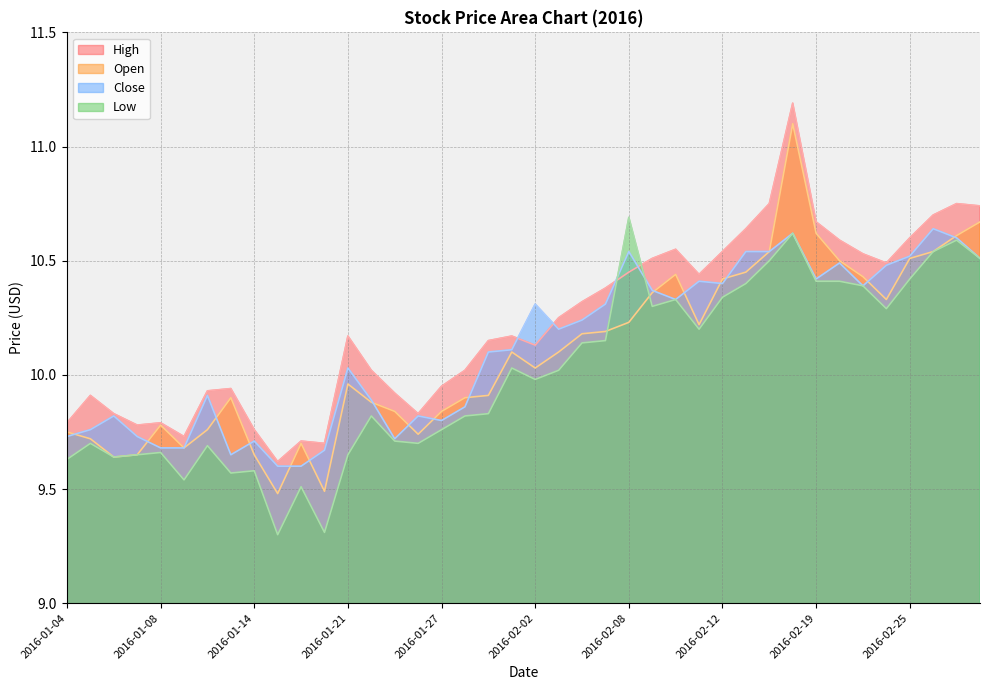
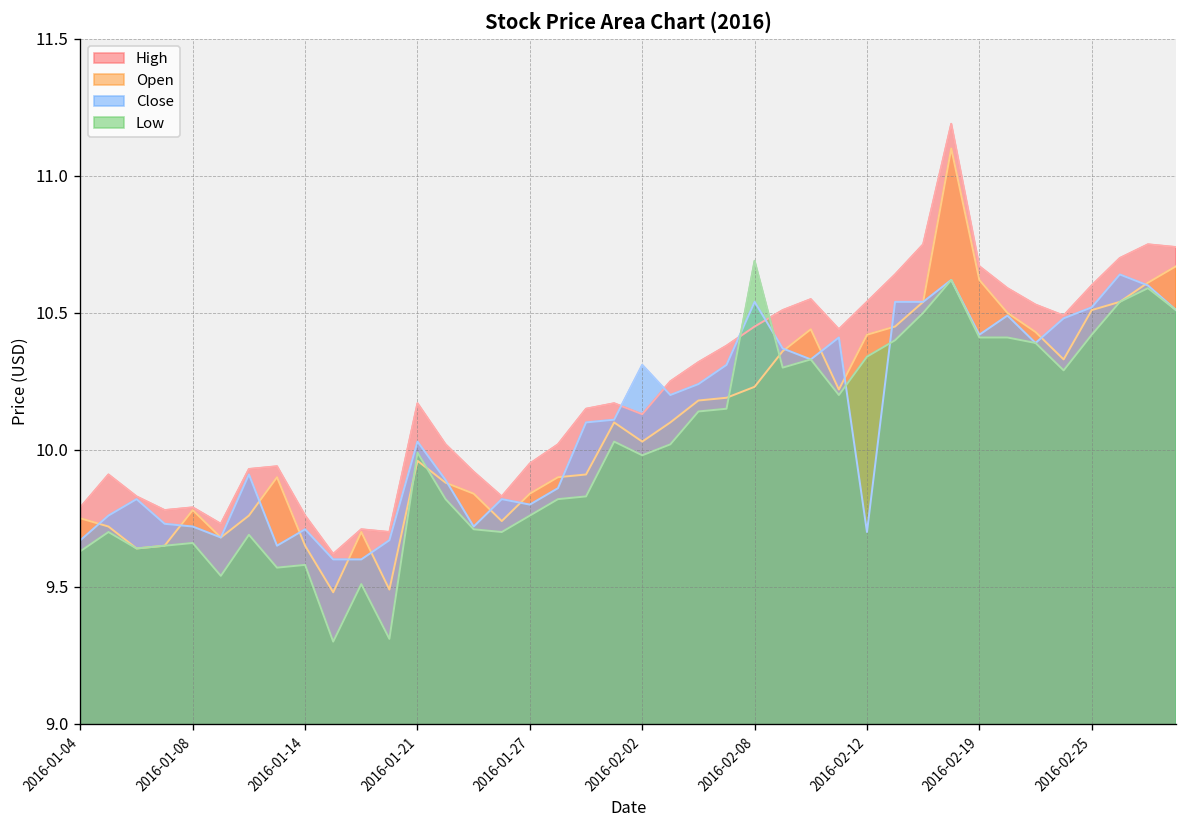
  {
    "Close": {
-     "2016-01-04": 9.73,
-     "2016-01-08": 9.68,
+     "2016-01-04": 9.67,
+     "2016-01-08": 9.72,
      "2016-01-14": 9.71,
      "2016-01-21": 10.03,
      "2016-01-27": 9.80,
      "2016-02-02": 10.31,
      "2016-02-08": 10.54,
-     "2016-02-12": 10.4
+     "2016-02-12": 9.7
    },
    "Low": {
      "2016-01-04": 9.63,
      "2016-01-08": 9.66,
      "2016-01-14": 9.58,
-     "2016-01-21": 9.65,
+     "2016-01-21": 9.99,
      "2016-01-27": 9.76,
      "2016-02-02": 9.98,
      "2016-02-08": 10.69,
      "2016-02-12": 10.34,
      "2016-02-25": 10.42
    }
  }
